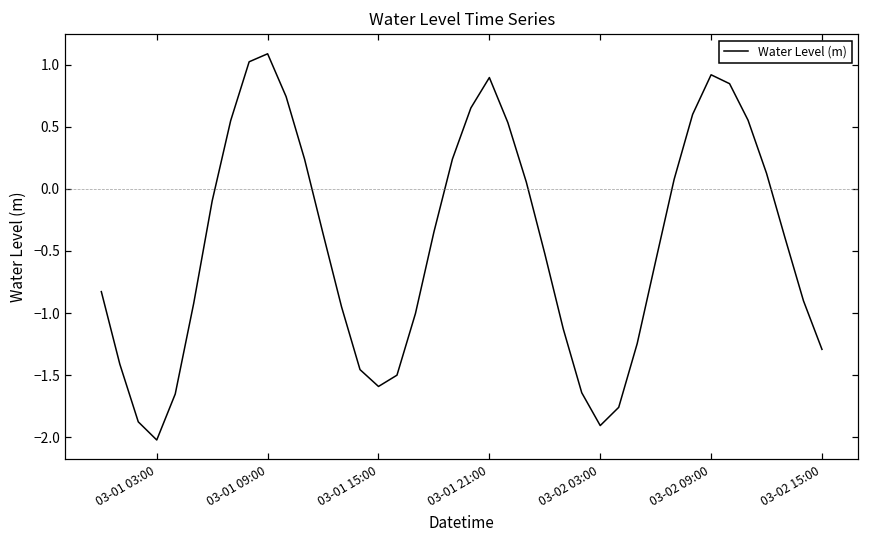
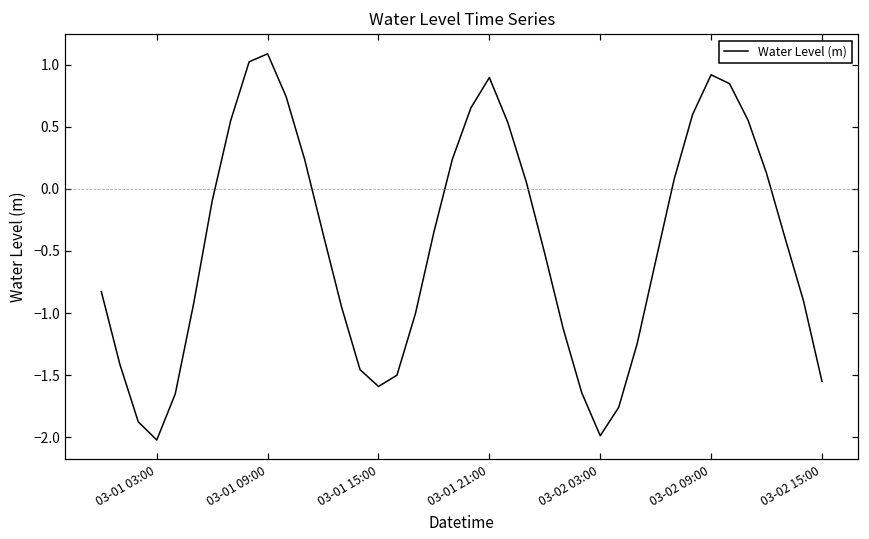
  {
    "03-01 03:00": -2.02,
    "03-01 09:00": 1.09,
    "03-01 15:00": -1.59,
    "03-01 21:00": 0.90,
-   "03-02 03:00": -1.91,
+   "03-02 03:00": -1.99,
    "03-02 09:00": 0.92,
-   "03-02 15:00": -1.29
+   "03-02 15:00": -1.55
  }
